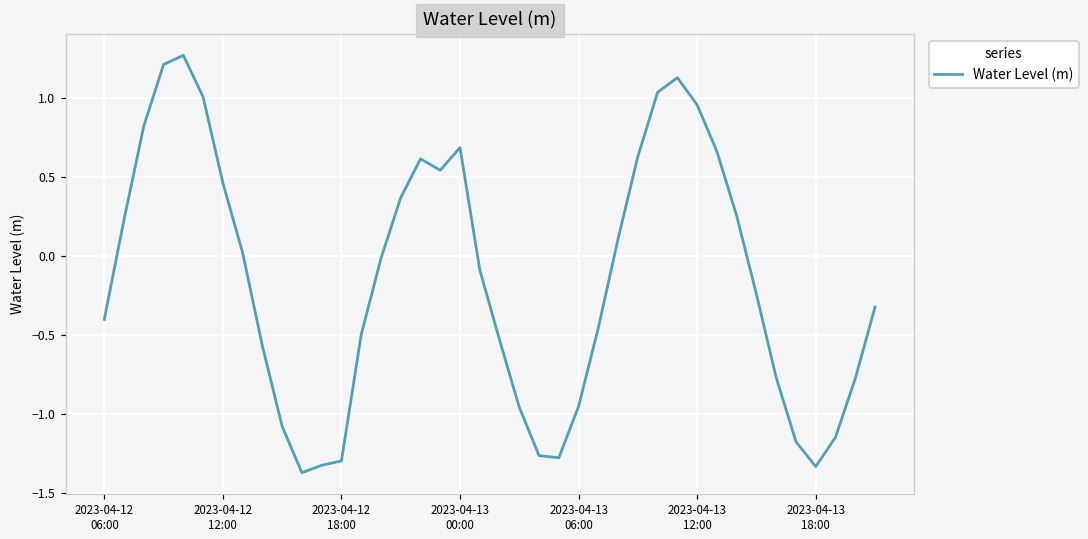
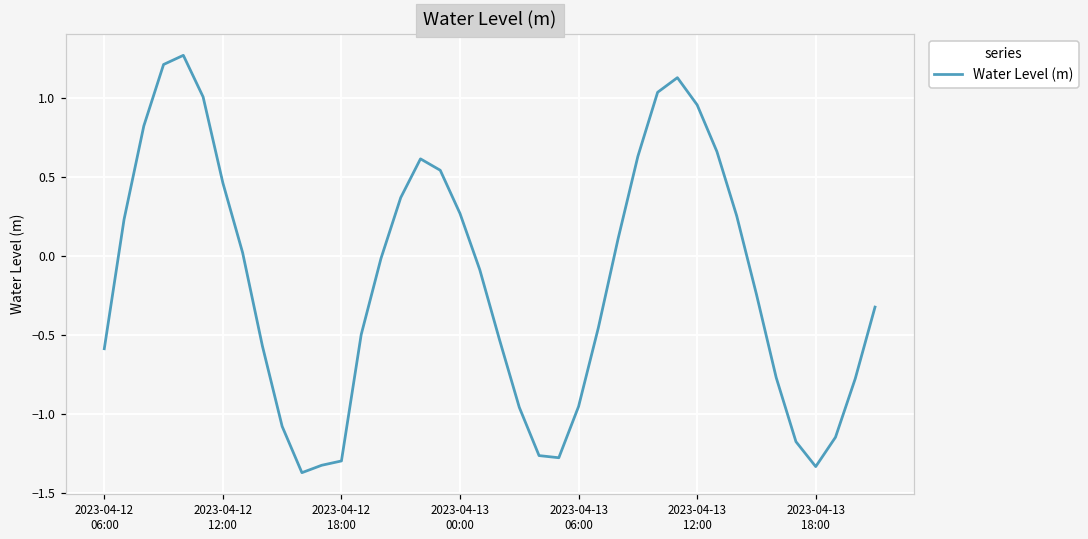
  {
-   "2023-04-12 06:00": -0.40,
+   "2023-04-12 06:00": -0.59,
    "2023-04-12 12:00": 0.46,
    "2023-04-12 18:00": -1.30,
-   "2023-04-13 00:00": 0.68,
+   "2023-04-13 00:00": 0.27,
    "2023-04-13 06:00": -0.95,
    "2023-04-13 12:00": 0.95,
    "2023-04-13 18:00": -1.33
  }
